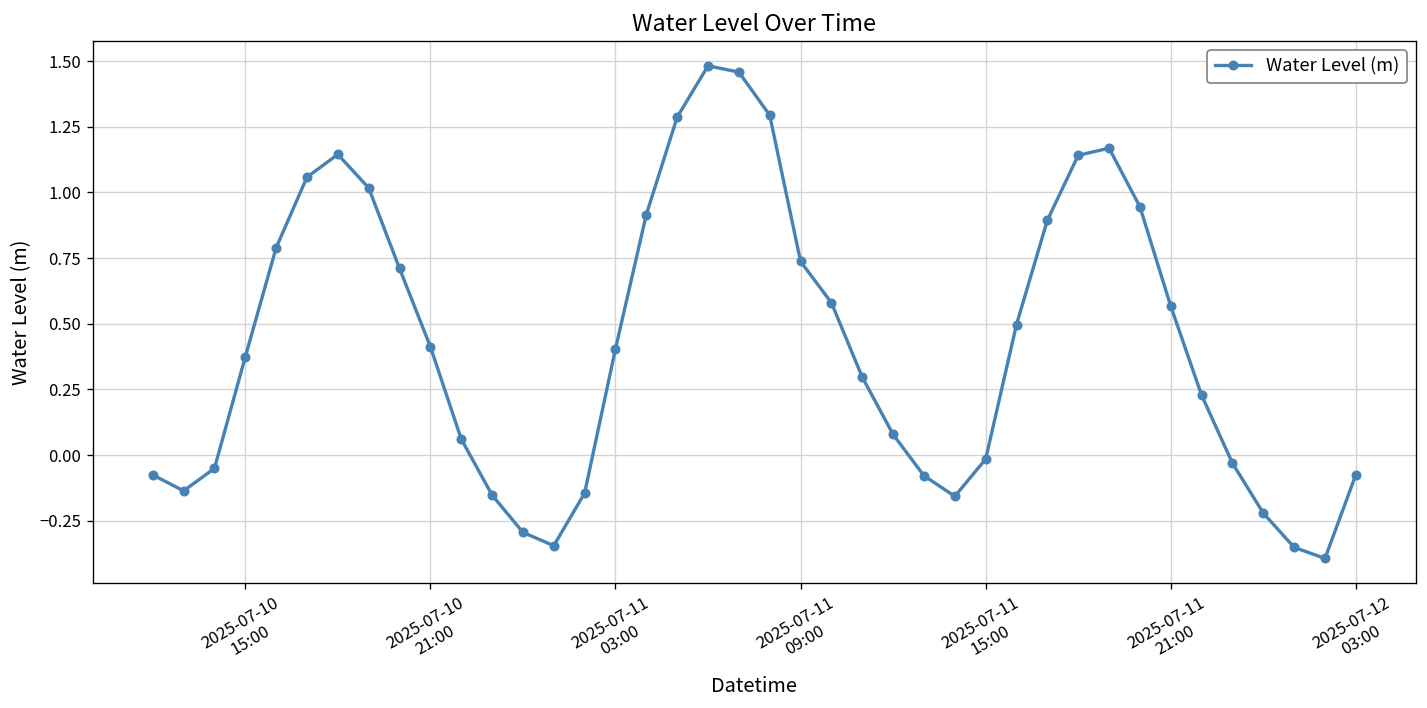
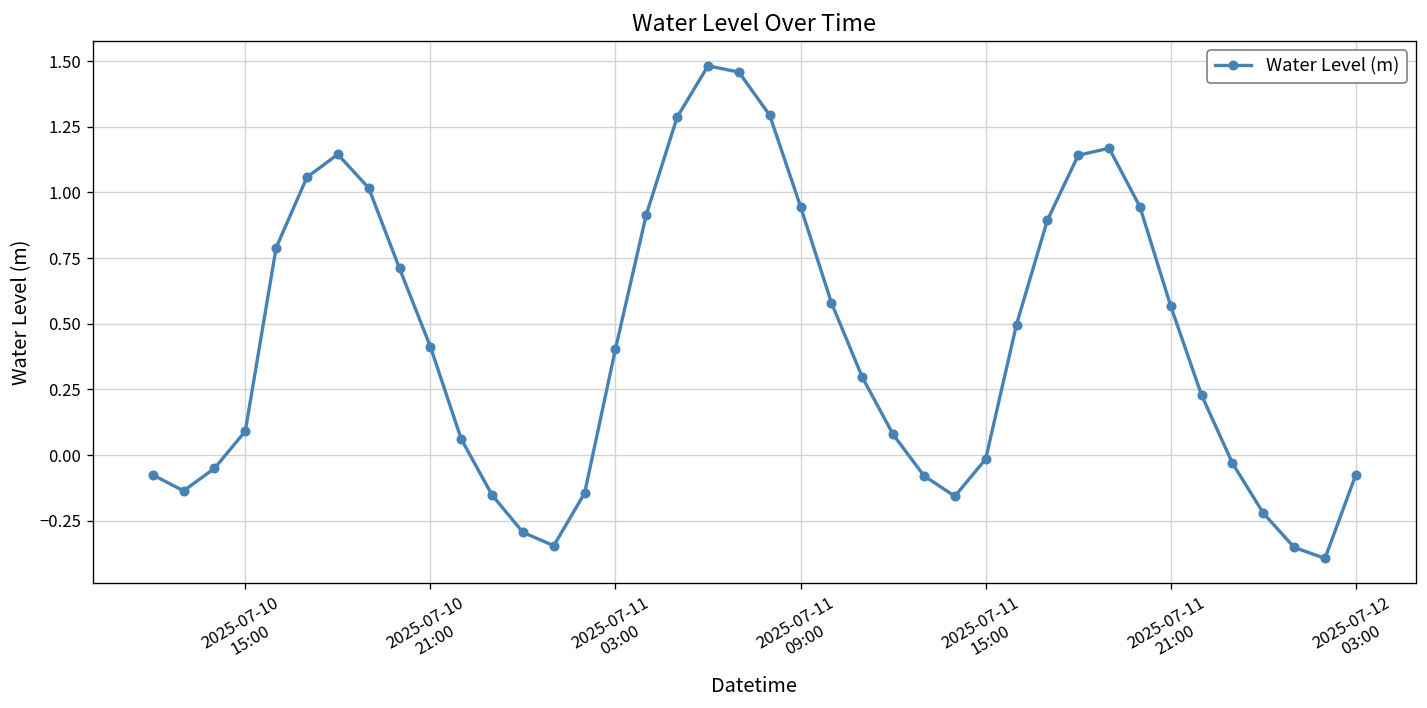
  {
-   "2025-07-10 15:00": 0.37,
+   "2025-07-10 15:00": 0.09,
    "2025-07-10 21:00": 0.41,
    "2025-07-11 03:00": 0.40,
-   "2025-07-11 09:00": 0.74,
+   "2025-07-11 09:00": 0.95,
    "2025-07-11 15:00": -0.02,
    "2025-07-11 21:00": 0.57,
    "2025-07-12 03:00": -0.07
  }
